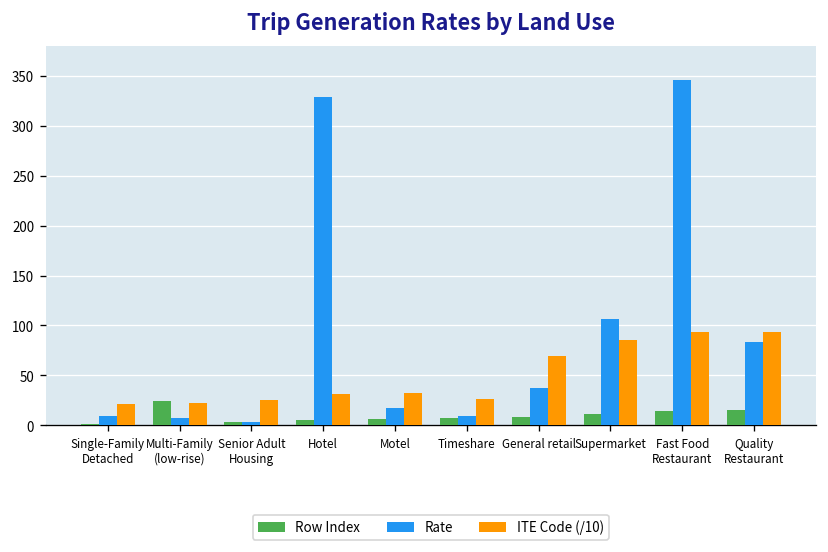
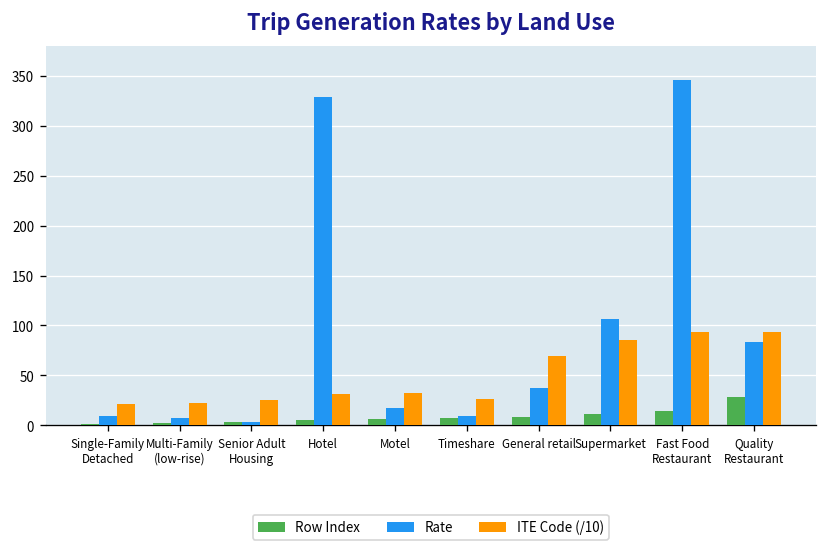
  {
    "Row Index": {
-     "Multi-Family (low-rise)": 20,
+     "Multi-Family (low-rise)": 0,
      "Hotel": 10,
      "Motel": 10,
      "Timeshare": 10,
      "General retail": 10,
      "Supermarket": 10,
      "Fast Food Restaurant": 10,
-     "Quality Restaurant": 20
+     "Quality Restaurant": 30
    },
    "Rate": {
      "Single-Family Detached": 10,
      "Multi-Family (low-rise)": 10,
      "Senior Adult Housing": 0,
      "Hotel": 330,
      "Motel": 20,
      "Timeshare": 10,
      "General retail": 40,
      "Supermarket": 110,
      "Fast Food Restaurant": 350,
      "Quality Restaurant": 80
    },
    "ITE Code (/10)": {
      "Single-Family Detached": 20,
      "Multi-Family (low-rise)": 20,
      "Senior Adult Housing": 30,
      "Hotel": 30,
      "Motel": 30,
      "Timeshare": 30,
      "General retail": 70,
      "Supermarket": 90,
      "Fast Food Restaurant": 90,
      "Quality Restaurant": 90
    }
  }
